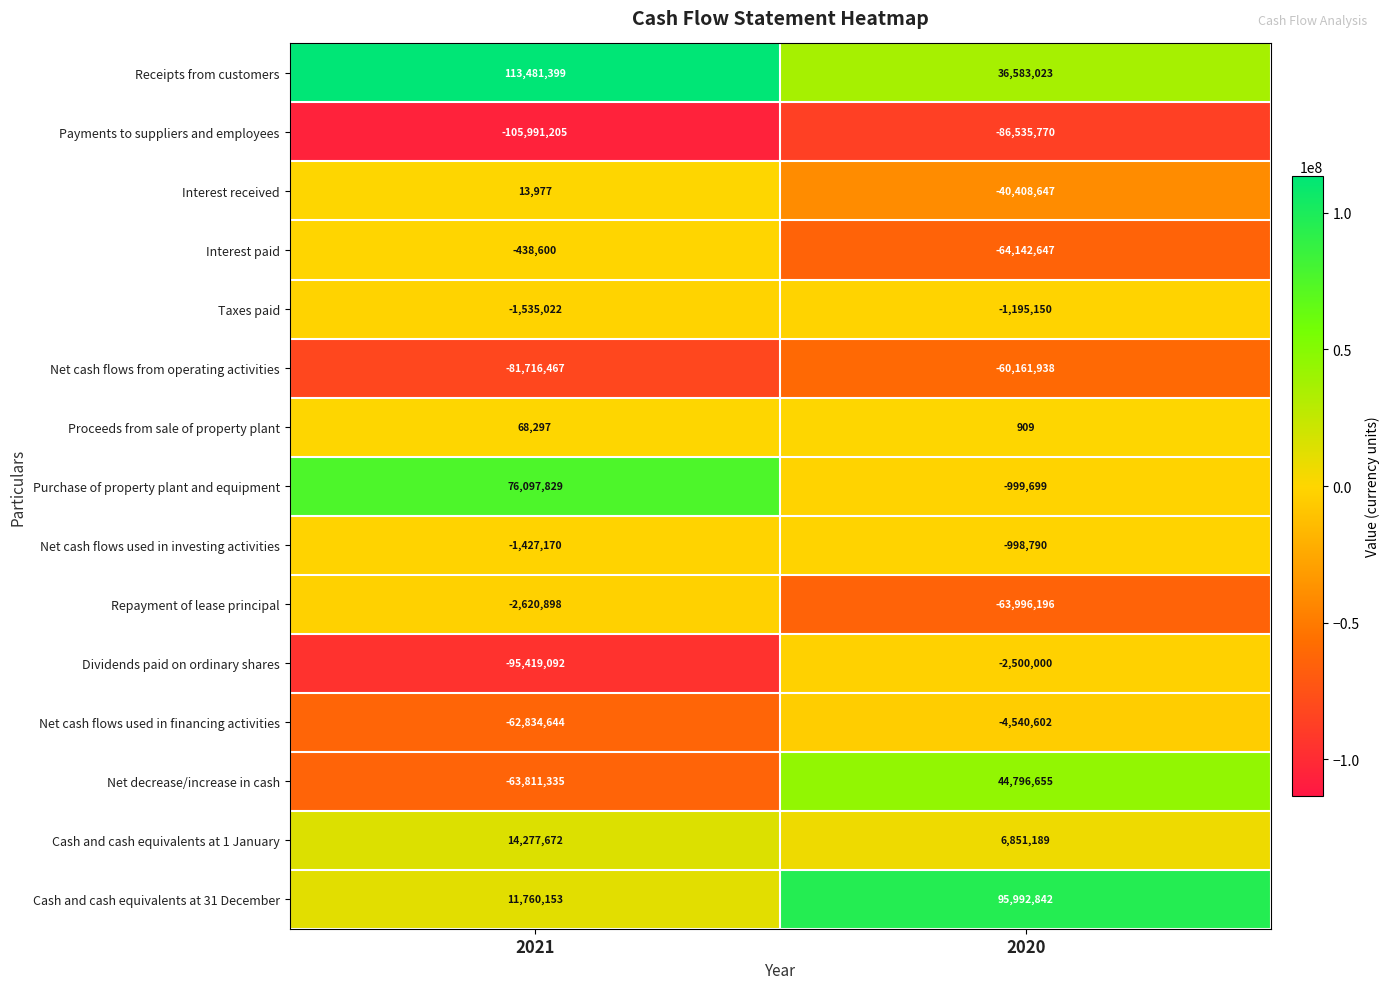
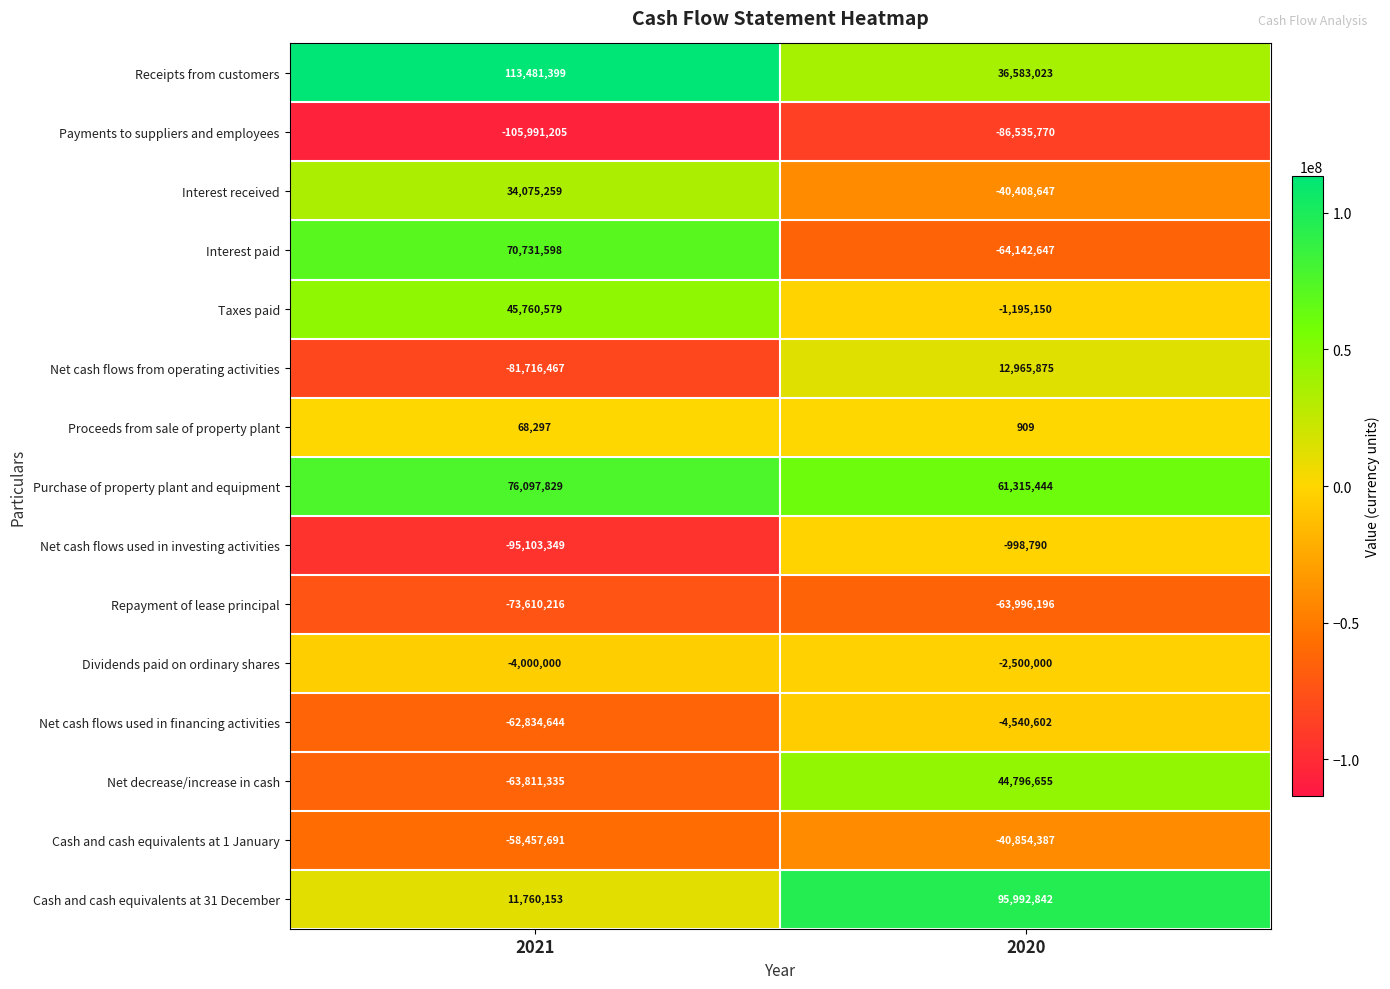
  {
    "Receipts from customers": {
      "2021": "113,481,399",
      "2020": "36,583,023"
    },
    "Payments to suppliers and employees": {
      "2021": "-105,991,205",
      "2020": "-86,535,770"
    },
    "Interest received": {
-     "2021": "13,977",
+     "2021": "34,075,259",
      "2020": "-40,408,647"
    },
    "Interest paid": {
-     "2021": "-438,600",
+     "2021": "70,731,598",
      "2020": "-64,142,647"
    },
    "Taxes paid": {
-     "2021": "-1,535,022",
+     "2021": "45,760,579",
      "2020": "-1,195,150"
    },
    "Net cash flows from operating activities": {
      "2021": "-81,716,467",
-     "2020": "-60,161,938"
+     "2020": "12,965,875"
    },
    "Proceeds from sale of property plant": {
      "2021": "68,297",
      "2020": "909"
    },
    "Purchase of property plant and equipment": {
      "2021": "76,097,829",
-     "2020": "-999,699"
+     "2020": "61,315,444"
    },
    "Net cash flows used in investing activities": {
-     "2021": "-1,427,170",
+     "2021": "-95,103,349",
      "2020": "-998,790"
    },
    "Repayment of lease principal": {
-     "2021": "-2,620,898",
+     "2021": "-73,610,216",
      "2020": "-63,996,196"
    },
    "Dividends paid on ordinary shares": {
-     "2021": "-95,419,092",
+     "2021": "-4,000,000",
      "2020": "-2,500,000"
    },
    "Net cash flows used in financing activities": {
      "2021": "-62,834,644",
      "2020": "-4,540,602"
    },
    "Net decrease/increase in cash": {
      "2021": "-63,811,335",
      "2020": "44,796,655"
    },
    "Cash and cash equivalents at 1 January": {
-     "2021": "14,277,672",
-     "2020": "6,851,189"
+     "2021": "-58,457,691",
+     "2020": "-40,854,387"
    },
    "Cash and cash equivalents at 31 December": {
      "2021": "11,760,153",
      "2020": "95,992,842"
    }
  }
